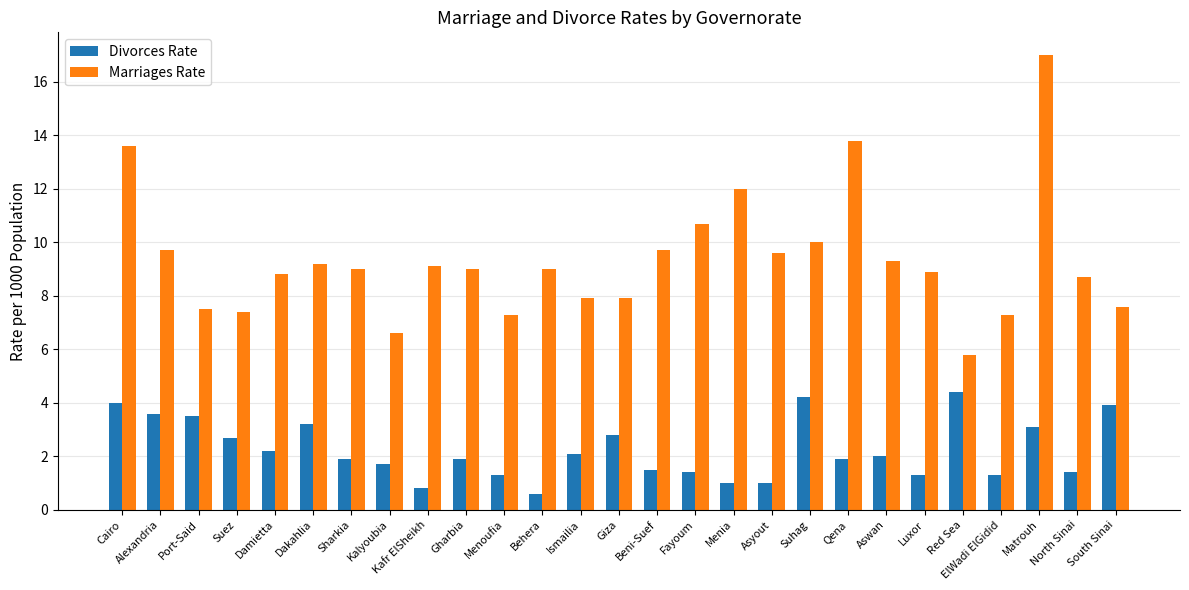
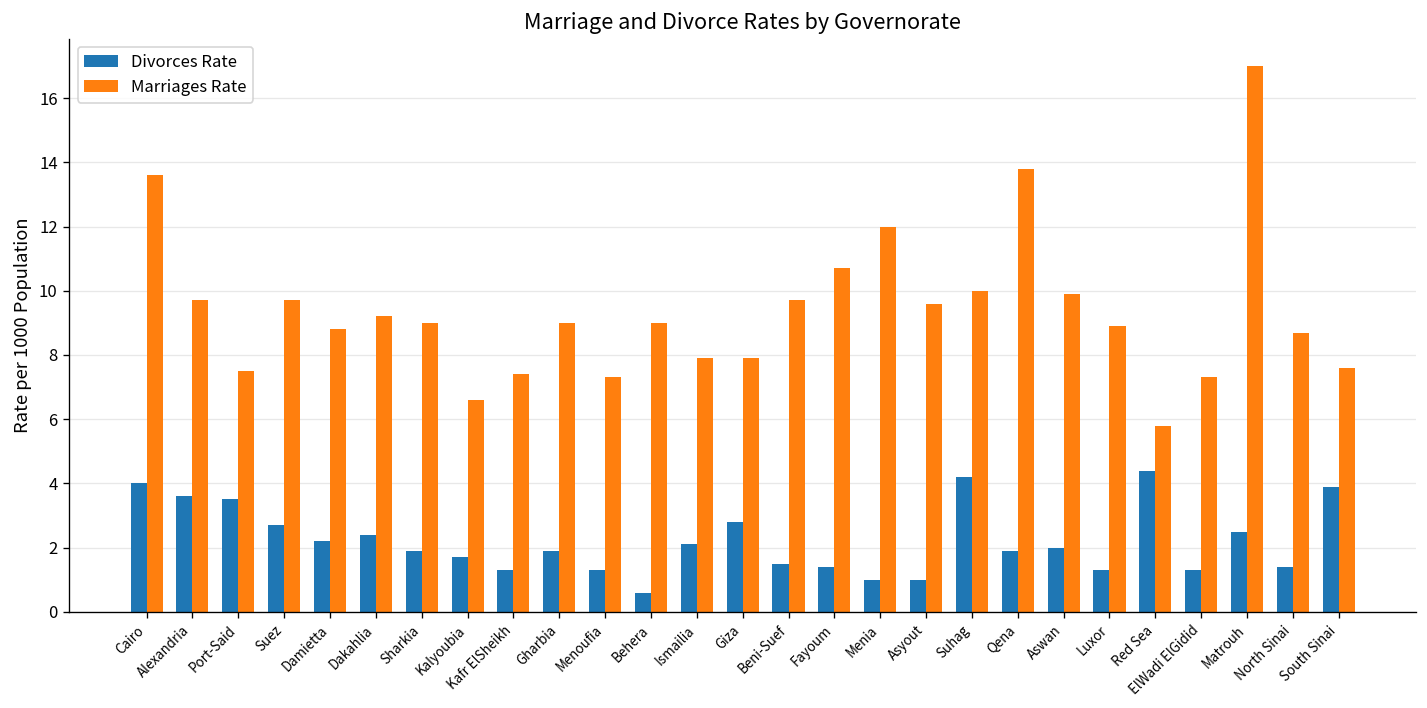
  {
    "Divorces Rate": {
      "Cairo": 4.0,
      "Alexandria": 3.6,
      "Port-Said": 3.5,
      "Suez": 2.7,
      "Damietta": 2.2,
-     "Dakahlia": 3.2,
+     "Dakahlia": 2.4,
      "Sharkia": 1.9,
      "Kalyoubia": 1.7,
-     "Kafr ElSheikh": 0.8,
+     "Kafr ElSheikh": 1.3,
      "Gharbia": 1.9,
      "Menoufia": 1.3,
      "Behera": 0.6,
      "Ismailia": 2.1,
      "Giza": 2.8,
      "Beni-Suef": 1.5,
      "Fayoum": 1.4,
      "Menia": 1.0,
      "Asyout": 1.0,
      "Suhag": 4.2,
      "Qena": 1.9,
      "Aswan": 2.0,
      "Luxor": 1.3,
      "Red Sea": 4.4,
      "ElWadi ElGidid": 1.3,
-     "Matrouh": 3.1,
+     "Matrouh": 2.5,
      "North Sinai": 1.4,
      "South Sinai": 3.9
    },
    "Marriages Rate": {
      "Cairo": 13.6,
      "Alexandria": 9.7,
      "Port-Said": 7.5,
-     "Suez": 7.4,
+     "Suez": 9.7,
      "Damietta": 8.8,
      "Dakahlia": 9.2,
      "Sharkia": 9.0,
      "Kalyoubia": 6.6,
-     "Kafr ElSheikh": 9.1,
+     "Kafr ElSheikh": 7.4,
      "Gharbia": 9.0,
      "Menoufia": 7.3,
      "Behera": 9.0,
      "Ismailia": 7.9,
      "Giza": 7.9,
      "Beni-Suef": 9.7,
      "Fayoum": 10.7,
      "Menia": 12.0,
      "Asyout": 9.6,
      "Suhag": 10.0,
      "Qena": 13.8,
-     "Aswan": 9.3,
+     "Aswan": 9.9,
      "Luxor": 8.9,
      "Red Sea": 5.8,
      "ElWadi ElGidid": 7.3,
      "Matrouh": 17.0,
      "North Sinai": 8.7,
      "South Sinai": 7.6
    }
  }
